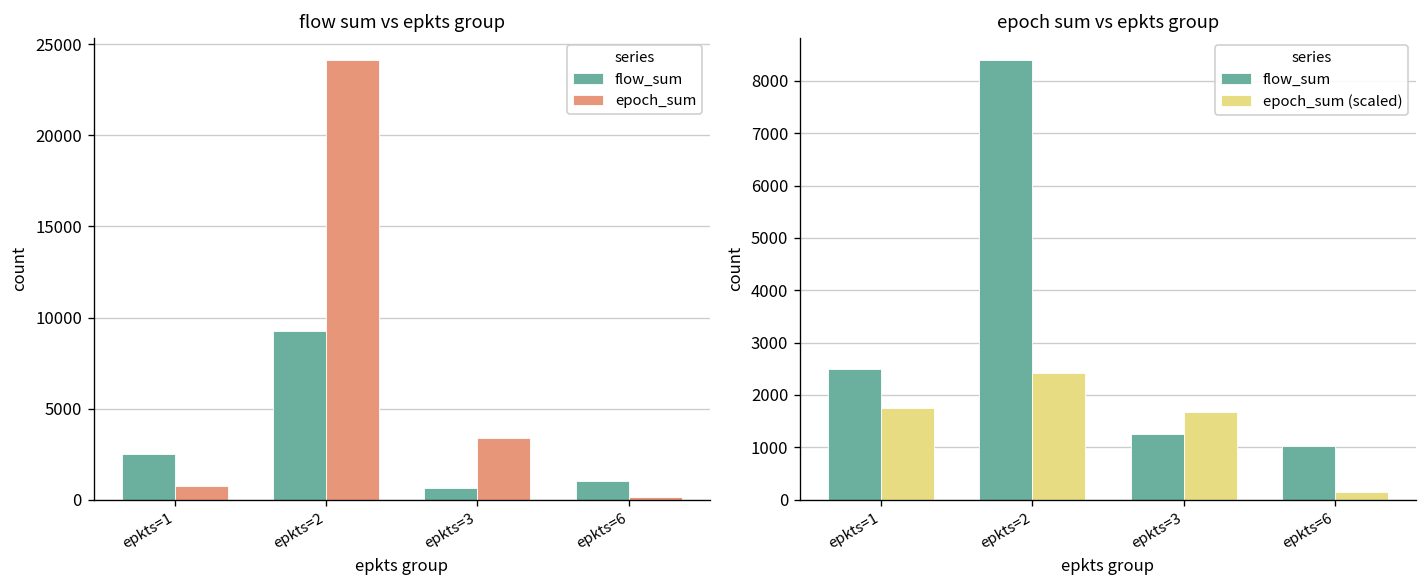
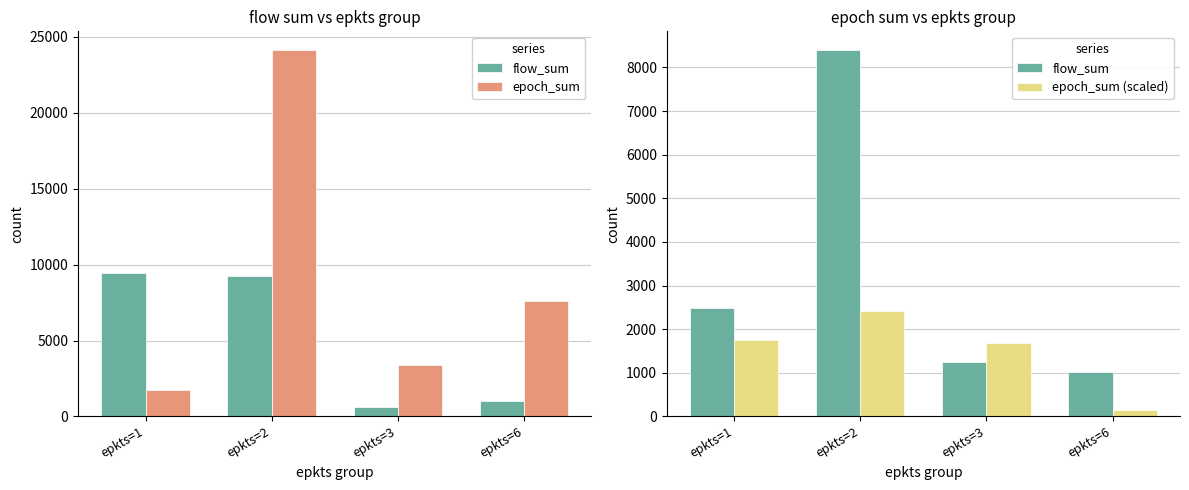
  {
    "flow sum vs epkts group": {
      "flow_sum": {
-       "epkts=1": 2500,
+       "epkts=1": 9400,
        "epkts=2": 9300,
        "epkts=3": 600,
        "epkts=6": 1000
      },
      "epoch_sum": {
-       "epkts=1": 800,
+       "epkts=1": 1700,
        "epkts=2": 24200,
        "epkts=3": 3400,
-       "epkts=6": 200
+       "epkts=6": 7600
      }
    },
    "epoch sum vs epkts group": {
      "flow_sum": {
        "epkts=1": 2500,
        "epkts=2": 8400,
        "epkts=3": 1300,
        "epkts=6": 1000
      },
      "epoch_sum (scaled)": {
        "epkts=1": 1700,
        "epkts=2": 2400,
        "epkts=3": 1700,
        "epkts=6": 200
      }
    }
  }
